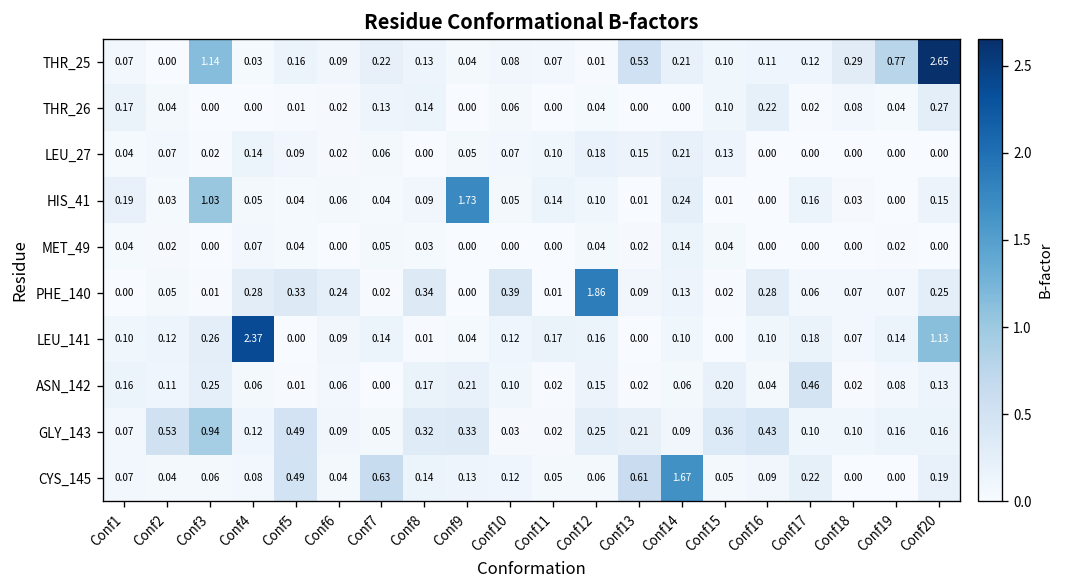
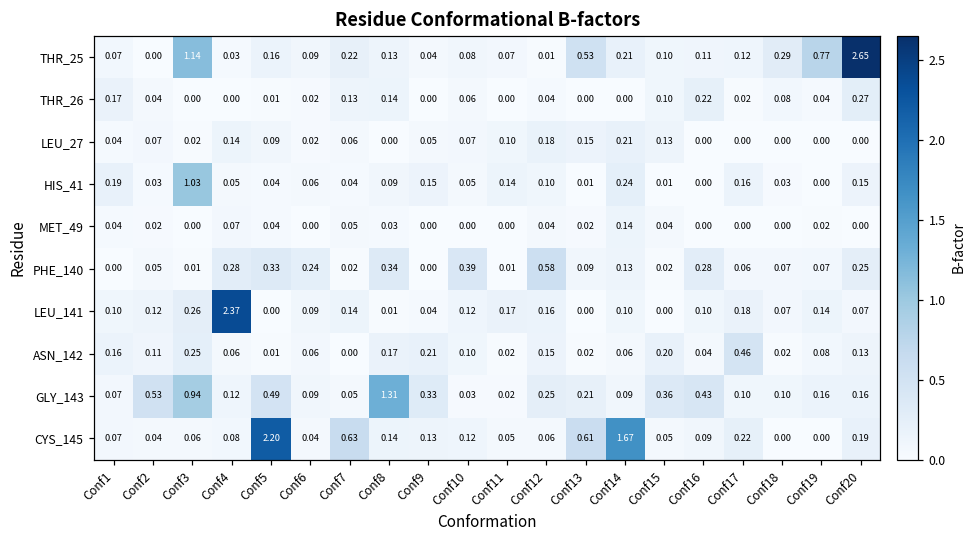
  {
    "THR_25": {
      "Conf1": 0.07,
      "Conf2": 0.00,
      "Conf3": 1.14,
      "Conf4": 0.03,
      "Conf5": 0.16,
      "Conf6": 0.09,
      "Conf7": 0.22,
      "Conf8": 0.13,
      "Conf9": 0.04,
      "Conf10": 0.08,
      "Conf11": 0.07,
      "Conf12": 0.01,
      "Conf13": 0.53,
      "Conf14": 0.21,
      "Conf15": 0.10,
      "Conf16": 0.11,
      "Conf17": 0.12,
      "Conf18": 0.29,
      "Conf19": 0.77,
      "Conf20": 2.65
    },
    "THR_26": {
      "Conf1": 0.17,
      "Conf2": 0.04,
      "Conf3": 0.00,
      "Conf4": 0.00,
      "Conf5": 0.01,
      "Conf6": 0.02,
      "Conf7": 0.13,
      "Conf8": 0.14,
      "Conf9": 0.00,
      "Conf10": 0.06,
      "Conf11": 0.00,
      "Conf12": 0.04,
      "Conf13": 0.00,
      "Conf14": 0.00,
      "Conf15": 0.10,
      "Conf16": 0.22,
      "Conf17": 0.02,
      "Conf18": 0.08,
      "Conf19": 0.04,
      "Conf20": 0.27
    },
    "LEU_27": {
      "Conf1": 0.04,
      "Conf2": 0.07,
      "Conf3": 0.02,
      "Conf4": 0.14,
      "Conf5": 0.09,
      "Conf6": 0.02,
      "Conf7": 0.06,
      "Conf8": 0.00,
      "Conf9": 0.05,
      "Conf10": 0.07,
      "Conf11": 0.10,
      "Conf12": 0.18,
      "Conf13": 0.15,
      "Conf14": 0.21,
      "Conf15": 0.13,
      "Conf16": 0.00,
      "Conf17": 0.00,
      "Conf18": 0.00,
      "Conf19": 0.00,
      "Conf20": 0.00
    },
    "HIS_41": {
      "Conf1": 0.19,
      "Conf2": 0.03,
      "Conf3": 1.03,
      "Conf4": 0.05,
      "Conf5": 0.04,
      "Conf6": 0.06,
      "Conf7": 0.04,
      "Conf8": 0.09,
-     "Conf9": 1.73,
+     "Conf9": 0.15,
      "Conf10": 0.05,
      "Conf11": 0.14,
      "Conf12": 0.10,
      "Conf13": 0.01,
      "Conf14": 0.24,
      "Conf15": 0.01,
      "Conf16": 0.00,
      "Conf17": 0.16,
      "Conf18": 0.03,
      "Conf19": 0.00,
      "Conf20": 0.15
    },
    "MET_49": {
      "Conf1": 0.04,
      "Conf2": 0.02,
      "Conf3": 0.00,
      "Conf4": 0.07,
      "Conf5": 0.04,
      "Conf6": 0.00,
      "Conf7": 0.05,
      "Conf8": 0.03,
      "Conf9": 0.00,
      "Conf10": 0.00,
      "Conf11": 0.00,
      "Conf12": 0.04,
      "Conf13": 0.02,
      "Conf14": 0.14,
      "Conf15": 0.04,
      "Conf16": 0.00,
      "Conf17": 0.00,
      "Conf18": 0.00,
      "Conf19": 0.02,
      "Conf20": 0.00
    },
    "PHE_140": {
      "Conf1": 0.00,
      "Conf2": 0.05,
      "Conf3": 0.01,
      "Conf4": 0.28,
      "Conf5": 0.33,
      "Conf6": 0.24,
      "Conf7": 0.02,
      "Conf8": 0.34,
      "Conf9": 0.00,
      "Conf10": 0.39,
      "Conf11": 0.01,
-     "Conf12": 1.86,
+     "Conf12": 0.58,
      "Conf13": 0.09,
      "Conf14": 0.13,
      "Conf15": 0.02,
      "Conf16": 0.28,
      "Conf17": 0.06,
      "Conf18": 0.07,
      "Conf19": 0.07,
      "Conf20": 0.25
    },
    "LEU_141": {
      "Conf1": 0.10,
      "Conf2": 0.12,
      "Conf3": 0.26,
      "Conf4": 2.37,
      "Conf5": 0.00,
      "Conf6": 0.09,
      "Conf7": 0.14,
      "Conf8": 0.01,
      "Conf9": 0.04,
      "Conf10": 0.12,
      "Conf11": 0.17,
      "Conf12": 0.16,
      "Conf13": 0.00,
      "Conf14": 0.10,
      "Conf15": 0.00,
      "Conf16": 0.10,
      "Conf17": 0.18,
      "Conf18": 0.07,
      "Conf19": 0.14,
-     "Conf20": 1.13
+     "Conf20": 0.07
    },
    "ASN_142": {
      "Conf1": 0.16,
      "Conf2": 0.11,
      "Conf3": 0.25,
      "Conf4": 0.06,
      "Conf5": 0.01,
      "Conf6": 0.06,
      "Conf7": 0.00,
      "Conf8": 0.17,
      "Conf9": 0.21,
      "Conf10": 0.10,
      "Conf11": 0.02,
      "Conf12": 0.15,
      "Conf13": 0.02,
      "Conf14": 0.06,
      "Conf15": 0.20,
      "Conf16": 0.04,
      "Conf17": 0.46,
      "Conf18": 0.02,
      "Conf19": 0.08,
      "Conf20": 0.13
    },
    "GLY_143": {
      "Conf1": 0.07,
      "Conf2": 0.53,
      "Conf3": 0.94,
      "Conf4": 0.12,
      "Conf5": 0.49,
      "Conf6": 0.09,
      "Conf7": 0.05,
-     "Conf8": 0.32,
+     "Conf8": 1.31,
      "Conf9": 0.33,
      "Conf10": 0.03,
      "Conf11": 0.02,
      "Conf12": 0.25,
      "Conf13": 0.21,
      "Conf14": 0.09,
      "Conf15": 0.36,
      "Conf16": 0.43,
      "Conf17": 0.10,
      "Conf18": 0.10,
      "Conf19": 0.16,
      "Conf20": 0.16
    },
    "CYS_145": {
      "Conf1": 0.07,
      "Conf2": 0.04,
      "Conf3": 0.06,
      "Conf4": 0.08,
-     "Conf5": 0.49,
+     "Conf5": 2.20,
      "Conf6": 0.04,
      "Conf7": 0.63,
      "Conf8": 0.14,
      "Conf9": 0.13,
      "Conf10": 0.12,
      "Conf11": 0.05,
      "Conf12": 0.06,
      "Conf13": 0.61,
      "Conf14": 1.67,
      "Conf15": 0.05,
      "Conf16": 0.09,
      "Conf17": 0.22,
      "Conf18": 0.00,
      "Conf19": 0.00,
      "Conf20": 0.19
    }
  }
